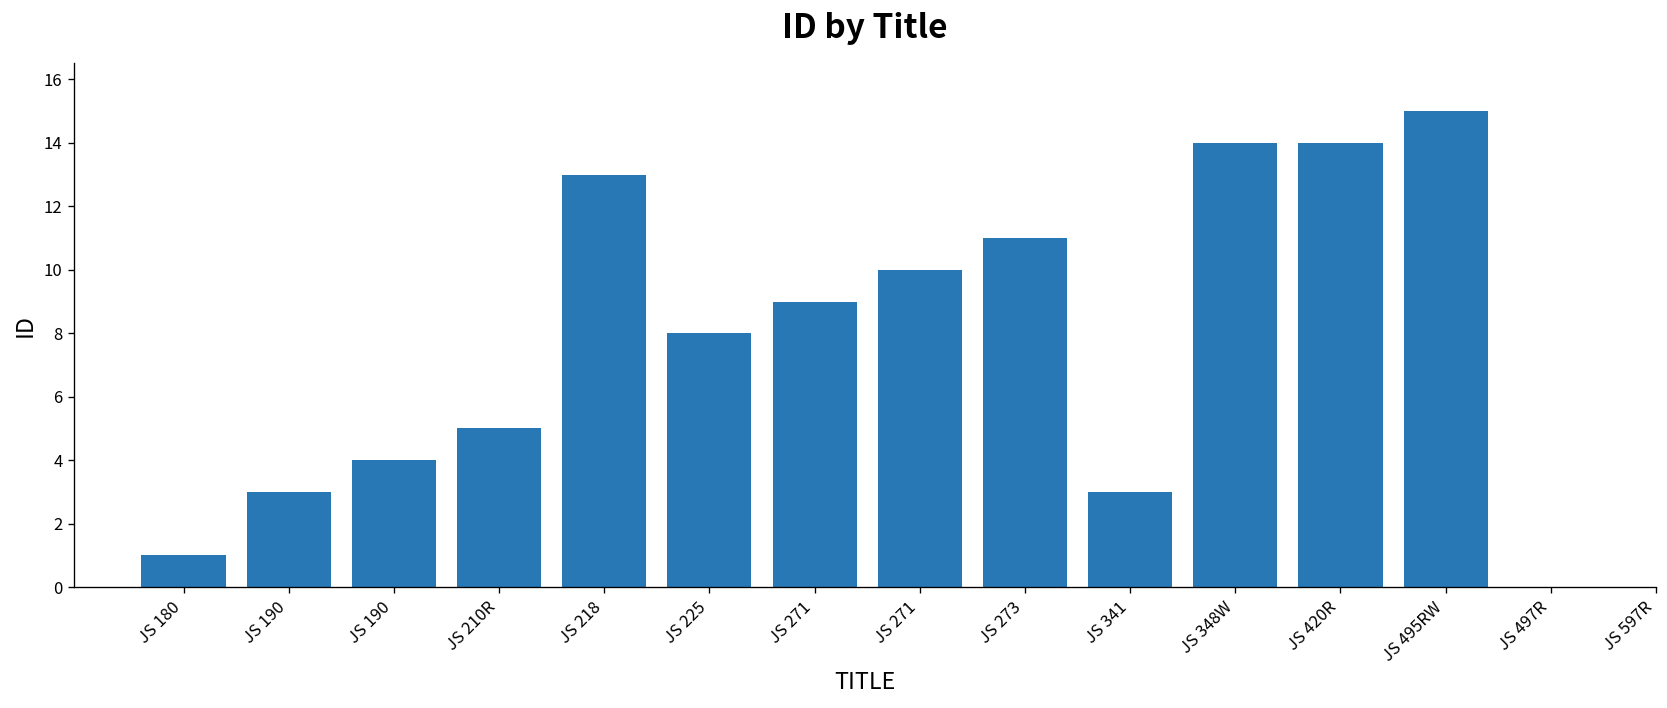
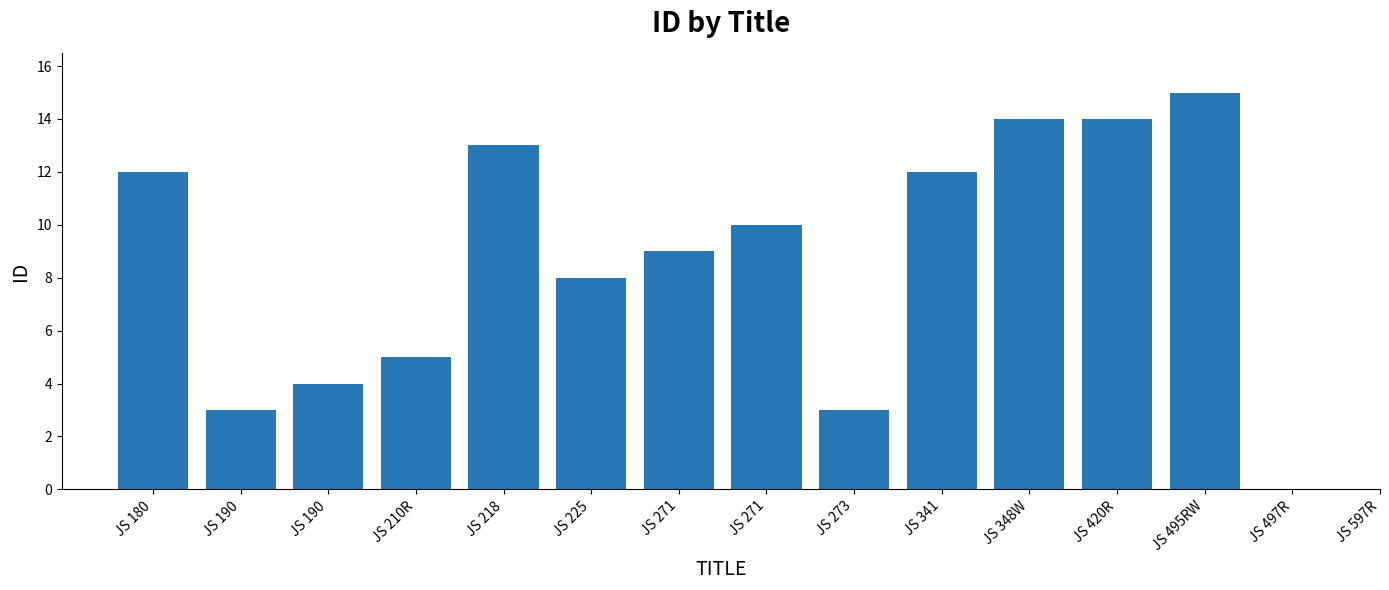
  {
-   "JS 180": 1,
+   "JS 180": 12,
    "JS 210R": 5,
    "JS 218": 13,
-   "JS 273": 11,
-   "JS 341": 3,
+   "JS 273": 3,
+   "JS 341": 12,
    "JS 348W": 14,
    "JS 420R": 14,
    "JS 495RW": 15
  }
